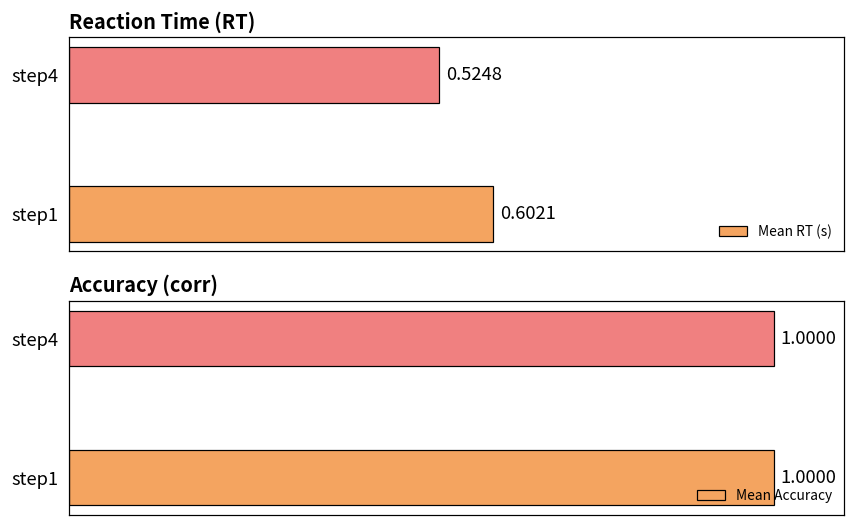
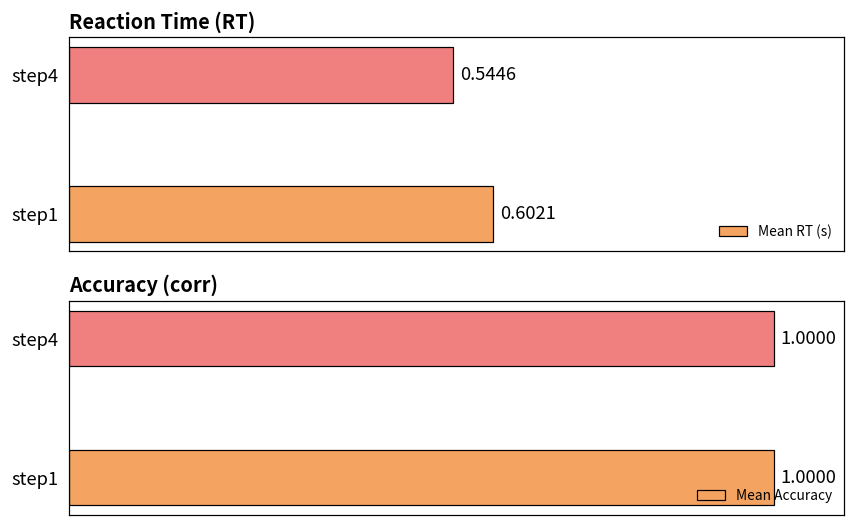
  {
    "Reaction Time (RT)": {
-     "step4": 0.5248,
+     "step4": 0.5446,
      "step1": 0.6021
    },
    "Accuracy (corr)": {
      "step4": 1.0000
    }
  }
